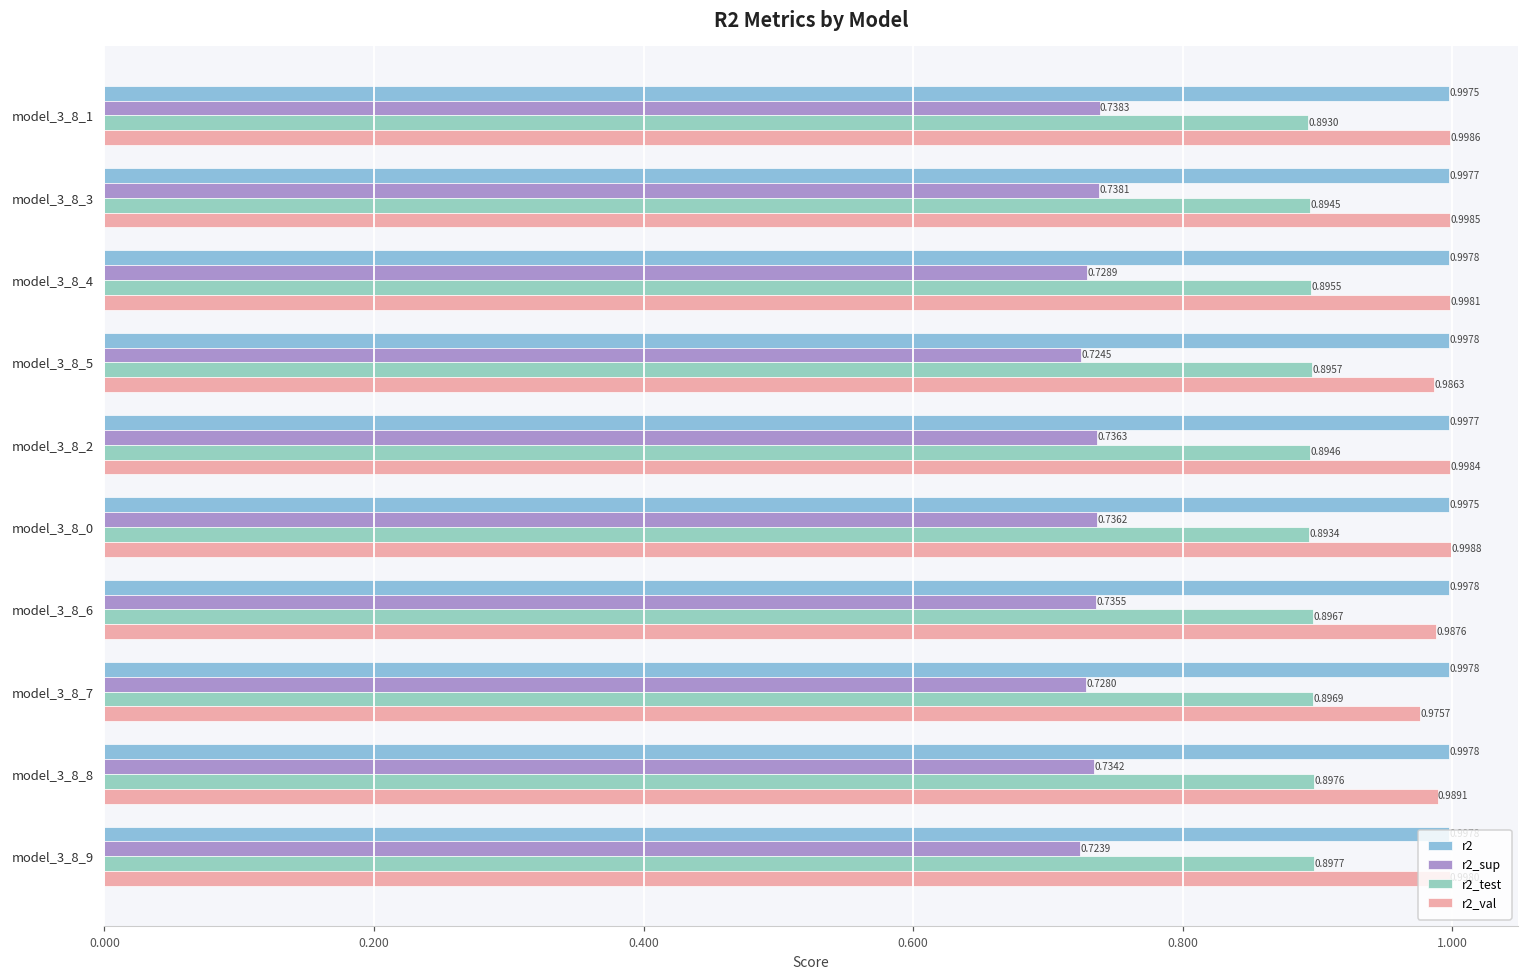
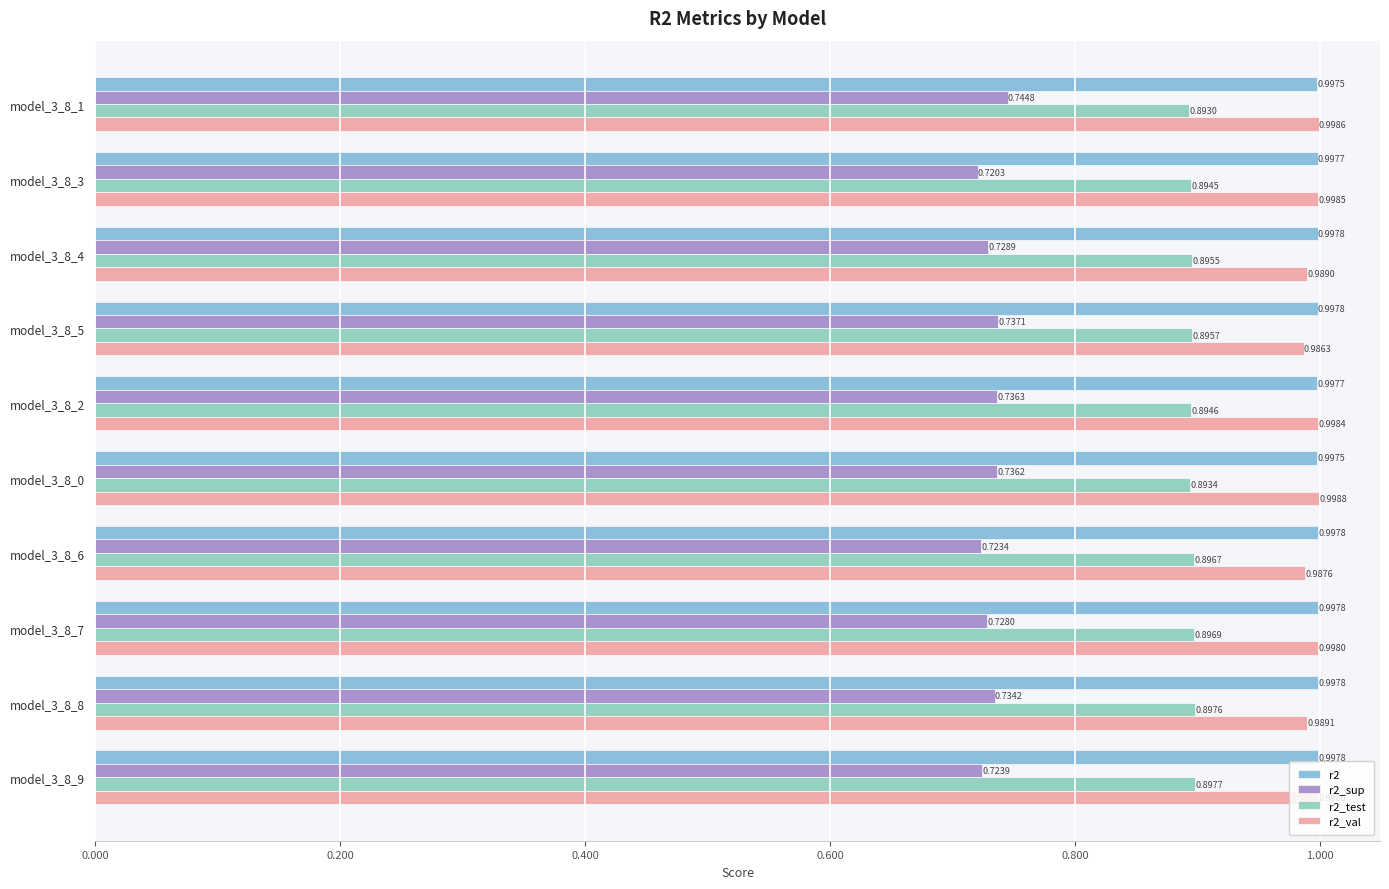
  {
    "r2_sup": {
-     "model_3_8_1": 0.7383,
-     "model_3_8_3": 0.7381,
+     "model_3_8_1": 0.7448,
+     "model_3_8_3": 0.7203,
      "model_3_8_4": 0.7289,
-     "model_3_8_5": 0.7245,
+     "model_3_8_5": 0.7371,
      "model_3_8_2": 0.7363,
      "model_3_8_0": 0.7362,
-     "model_3_8_6": 0.7355,
+     "model_3_8_6": 0.7234,
      "model_3_8_7": 0.7280,
      "model_3_8_8": 0.7342,
      "model_3_8_9": 0.7239
    },
    "r2_val": {
      "model_3_8_1": 0.9986,
      "model_3_8_3": 0.9985,
-     "model_3_8_4": 0.9981,
+     "model_3_8_4": 0.9890,
      "model_3_8_5": 0.9863,
      "model_3_8_2": 0.9984,
      "model_3_8_0": 0.9988,
      "model_3_8_6": 0.9876,
-     "model_3_8_7": 0.9757,
+     "model_3_8_7": 0.9980,
      "model_3_8_8": 0.9891
    }
  }
